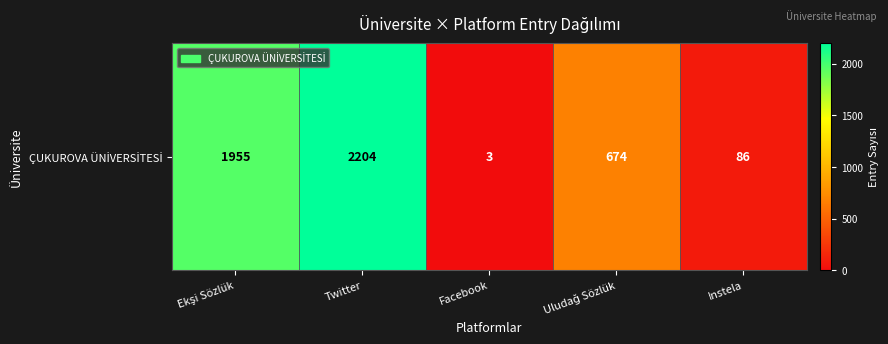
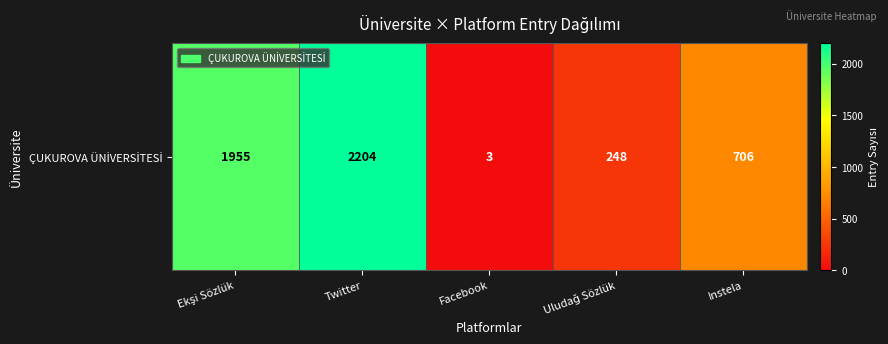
  {
    "ÇUKUROVA ÜNİVERSİTESİ": {
      "Ekşi Sözlük": 1955,
      "Twitter": 2204,
      "Facebook": 3,
-     "Uludağ Sözlük": 674,
-     "Instela": 86
+     "Uludağ Sözlük": 248,
+     "Instela": 706
    }
  }
